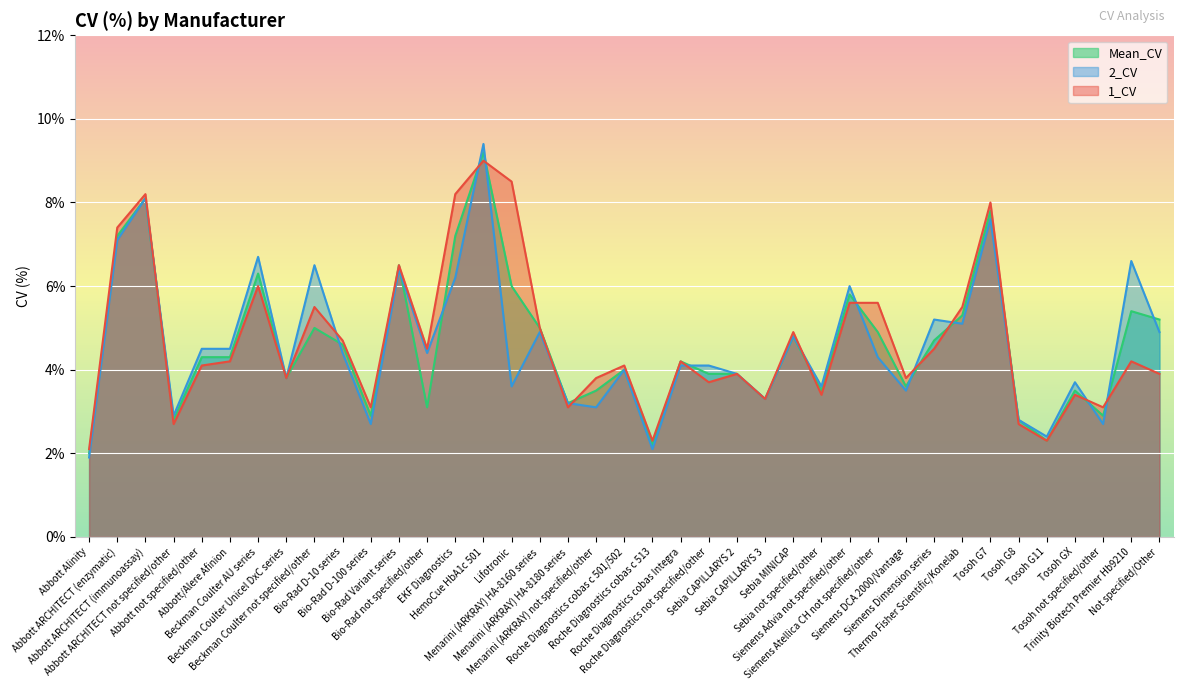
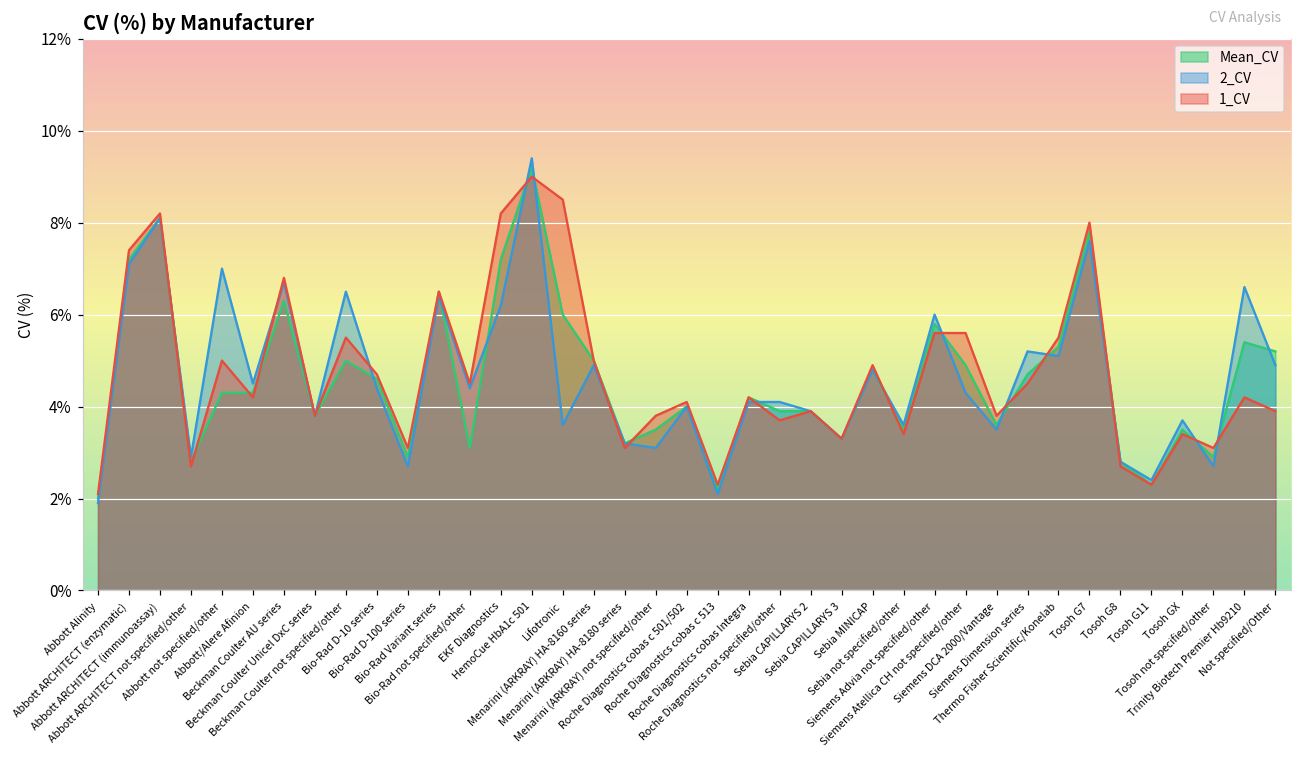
  {
    "Mean_CV": {
      "Abbott Alinity": "2.0%",
      "Abbott ARCHITECT (enzymatic)": "7.2%",
      "Abbott ARCHITECT not specified/other": "2.8%",
      "Abbott not specified/other": "4.3%",
      "Abbott/Alere Afinion": "4.3%",
      "Beckman Coulter AU series": "6.3%",
      "Beckman Coulter not specified/other": "5.0%",
      "Bio-Rad D-10 series": "4.6%",
      "Bio-Rad D-100 series": "2.9%",
      "Bio-Rad not specified/other": "3.1%",
      "EKF Diagnostics": "7.2%",
      "HemoCue HbA1c 501": "9.2%",
      "Lifotronic": "6.0%",
      "Menarini (ARKRAY) not specified/other": "3.5%",
      "Roche Diagnostics cobas c 513": "2.2%",
      "Roche Diagnostics not specified/other": "3.9%",
      "Sebia not specified/other": "3.5%",
      "Siemens Advia not specified/other": "5.8%",
      "Siemens Atellica CH not specified/other": "4.9%",
      "Siemens DCA 2000/Vantage": "3.6%",
      "Siemens Dimension series": "4.7%",
      "Thermo Fisher Scientific/Konelab": "5.3%",
      "Tosoh G7": "7.8%",
      "Tosoh GX": "3.5%",
      "Tosoh not specified/other": "2.9%",
      "Trinity Biotech Premier Hb9210": "5.4%",
      "Not specified/Other": "5.2%"
    },
    "2_CV": {
      "Abbott Alinity": "1.9%",
      "Abbott ARCHITECT (enzymatic)": "7.1%",
      "Abbott ARCHITECT not specified/other": "2.9%",
-     "Abbott not specified/other": "4.5%",
+     "Abbott not specified/other": "7.0%",
      "Abbott/Alere Afinion": "4.5%",
      "Beckman Coulter AU series": "6.7%",
      "Beckman Coulter not specified/other": "6.5%",
      "Bio-Rad D-10 series": "4.4%",
      "Bio-Rad D-100 series": "2.7%",
      "Bio-Rad Variant series": "6.4%",
      "Bio-Rad not specified/other": "4.4%",
      "EKF Diagnostics": "6.2%",
      "HemoCue HbA1c 501": "9.4%",
      "Lifotronic": "3.6%",
      "Menarini (ARKRAY) HA-8160 series": "4.9%",
      "Menarini (ARKRAY) not specified/other": "3.1%",
      "Roche Diagnostics cobas c 513": "2.1%",
      "Roche Diagnostics cobas Integra": "4.1%",
      "Roche Diagnostics not specified/other": "4.1%",
      "Sebia not specified/other": "3.6%",
      "Siemens Advia not specified/other": "6.0%",
      "Siemens Atellica CH not specified/other": "4.3%",
      "Siemens DCA 2000/Vantage": "3.5%",
      "Siemens Dimension series": "5.2%",
      "Thermo Fisher Scientific/Konelab": "5.1%",
      "Tosoh G7": "7.6%",
      "Tosoh G11": "2.4%",
      "Tosoh GX": "3.7%",
      "Tosoh not specified/other": "2.7%",
      "Trinity Biotech Premier Hb9210": "6.6%",
      "Not specified/Other": "4.9%"
    },
    "1_CV": {
      "Abbott Alinity": "2.1%",
      "Abbott ARCHITECT (enzymatic)": "7.4%",
      "Abbott ARCHITECT (immunoassay)": "8.2%",
      "Abbott ARCHITECT not specified/other": "2.7%",
-     "Abbott not specified/other": "4.1%",
+     "Abbott not specified/other": "5.0%",
      "Abbott/Alere Afinion": "4.2%",
-     "Beckman Coulter AU series": "6.0%",
+     "Beckman Coulter AU series": "6.8%",
      "Beckman Coulter not specified/other": "5.5%",
      "Bio-Rad D-10 series": "4.7%",
      "Bio-Rad D-100 series": "3.1%",
      "Bio-Rad not specified/other": "4.5%",
      "EKF Diagnostics": "8.2%",
      "HemoCue HbA1c 501": "9.0%",
      "Lifotronic": "8.5%",
      "Menarini (ARKRAY) HA-8180 series": "3.1%",
      "Menarini (ARKRAY) not specified/other": "3.8%",
      "Roche Diagnostics cobas c 501/502": "4.1%",
      "Roche Diagnostics cobas c 513": "2.3%",
      "Roche Diagnostics not specified/other": "3.7%",
      "Sebia MINICAP": "4.9%",
      "Sebia not specified/other": "3.4%",
      "Siemens Advia not specified/other": "5.6%",
      "Siemens Atellica CH not specified/other": "5.6%",
      "Siemens DCA 2000/Vantage": "3.8%",
      "Siemens Dimension series": "4.5%",
      "Thermo Fisher Scientific/Konelab": "5.5%",
      "Tosoh G7": "8.0%",
      "Tosoh G8": "2.7%",
      "Tosoh GX": "3.4%",
      "Tosoh not specified/other": "3.1%",
      "Trinity Biotech Premier Hb9210": "4.2%",
      "Not specified/Other": "3.9%"
    }
  }
